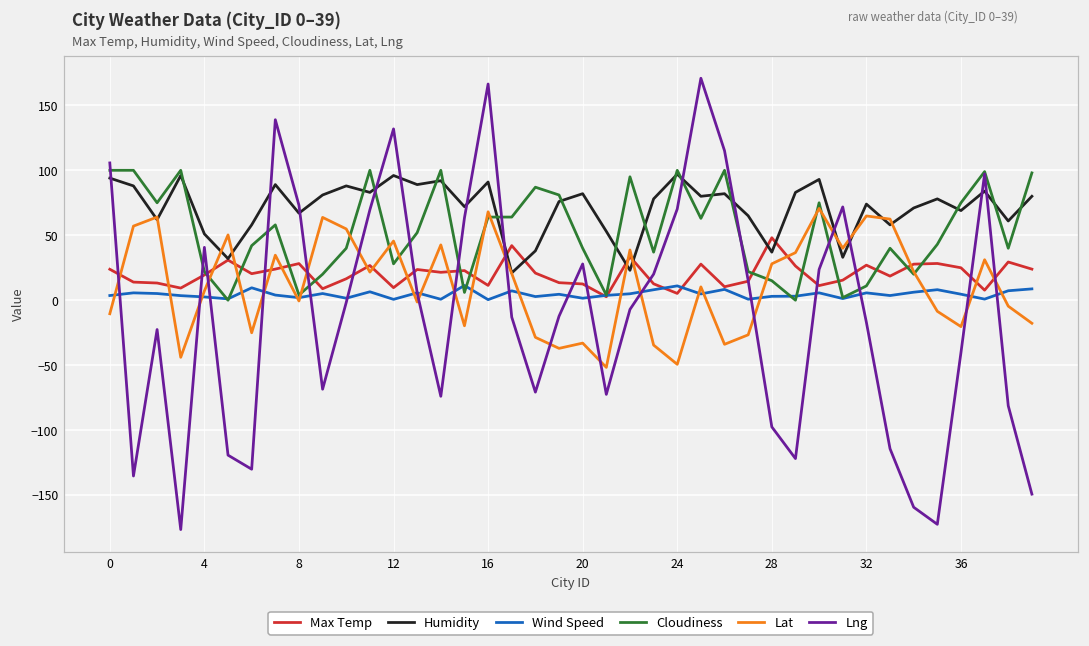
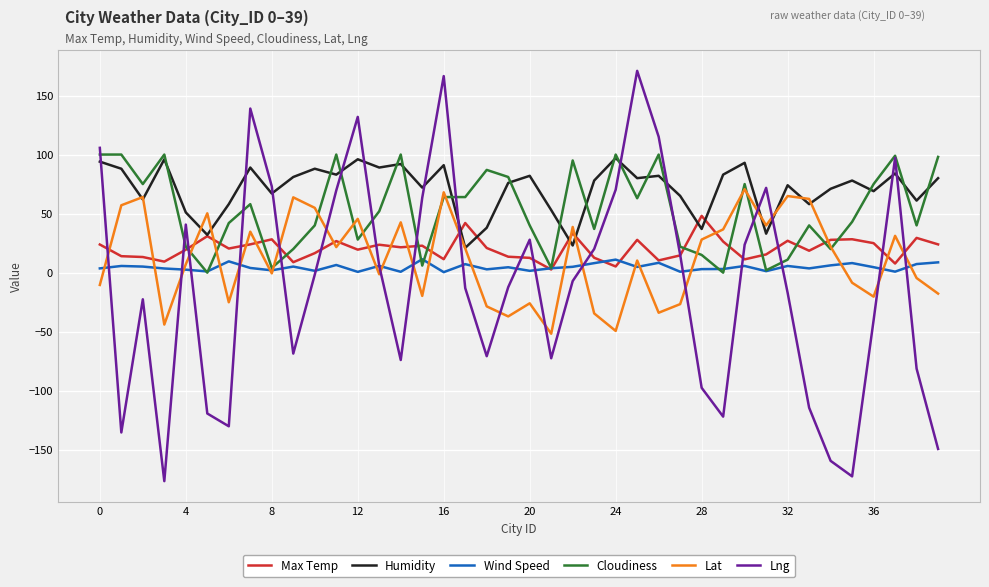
  {
    "Max Temp": {
      "0": 24,
      "4": 19,
      "8": 28,
-     "12": 10,
+     "12": 19,
      "16": 11,
      "20": 13,
      "24": 5,
      "28": 48,
      "32": 27,
      "36": 25
    },
    "Humidity": {
      "0": 94,
      "4": 51,
      "8": 67,
      "12": 96,
      "16": 91,
      "20": 82,
      "24": 97,
      "28": 37,
      "32": 74,
      "36": 69
    },
    "Wind Speed": {
      "0": 4,
      "4": 3,
      "12": 1,
      "16": 0,
      "20": 2,
      "24": 11,
      "28": 3,
      "32": 6,
      "36": 5
    },
    "Cloudiness": {
      "0": 100,
      "4": 22,
      "12": 28,
      "16": 64,
      "20": 40,
      "24": 100,
      "28": 15,
      "32": 11,
      "36": 75
    },
    "Lat": {
      "0": -10,
      "4": 7,
      "8": -1,
      "12": 46,
      "16": 68,
-     "20": -33,
+     "20": -26,
      "24": -49,
      "28": 28,
      "32": 65,
      "36": -20
    },
    "Lng": {
      "0": 106,
      "4": 41,
      "8": 73,
      "12": 132,
      "16": 166,
      "20": 28,
      "24": 70,
      "28": -98,
      "32": -17,
      "36": -40
    }
  }
